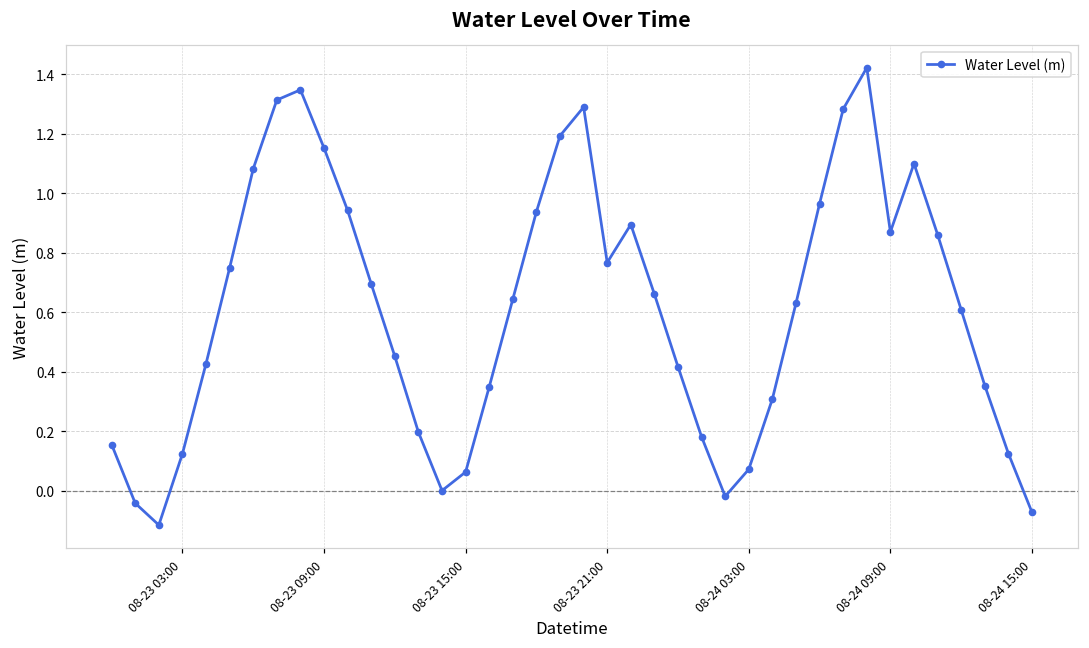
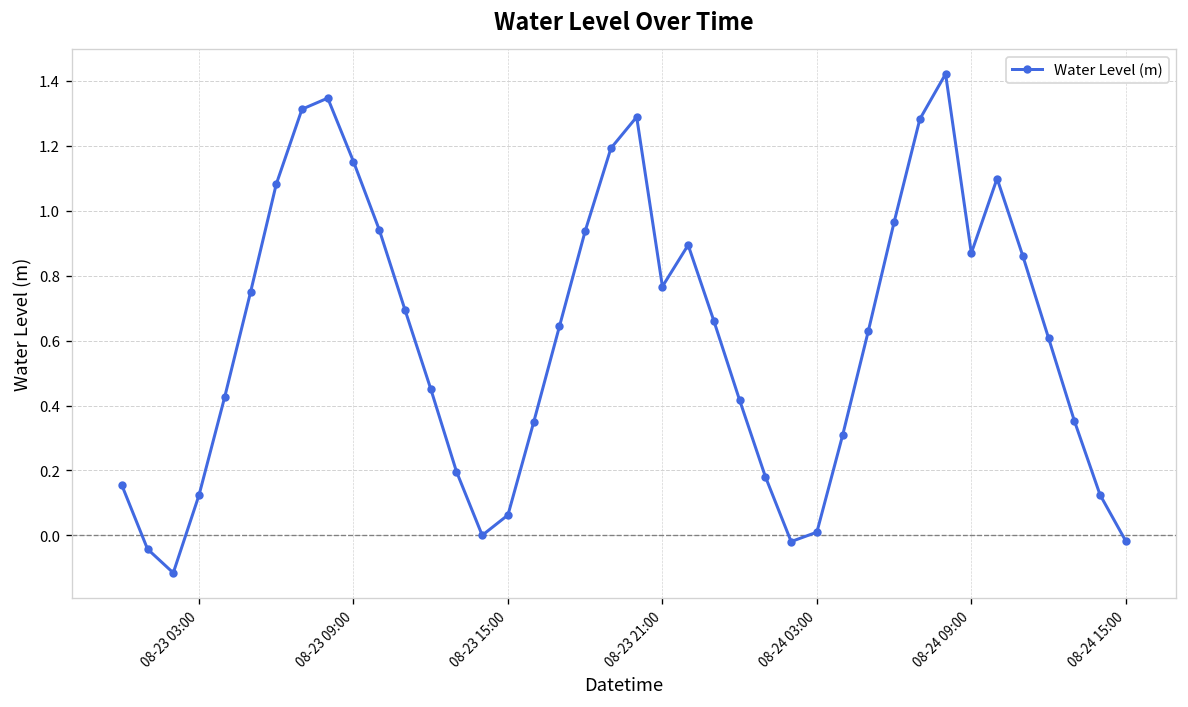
  {
    "08-23 03:00": 0.12,
    "08-23 09:00": 1.15,
    "08-23 15:00": 0.06,
    "08-23 21:00": 0.77,
-   "08-24 03:00": 0.07,
+   "08-24 03:00": 0.01,
    "08-24 09:00": 0.87,
-   "08-24 15:00": -0.07
+   "08-24 15:00": -0.02
  }
